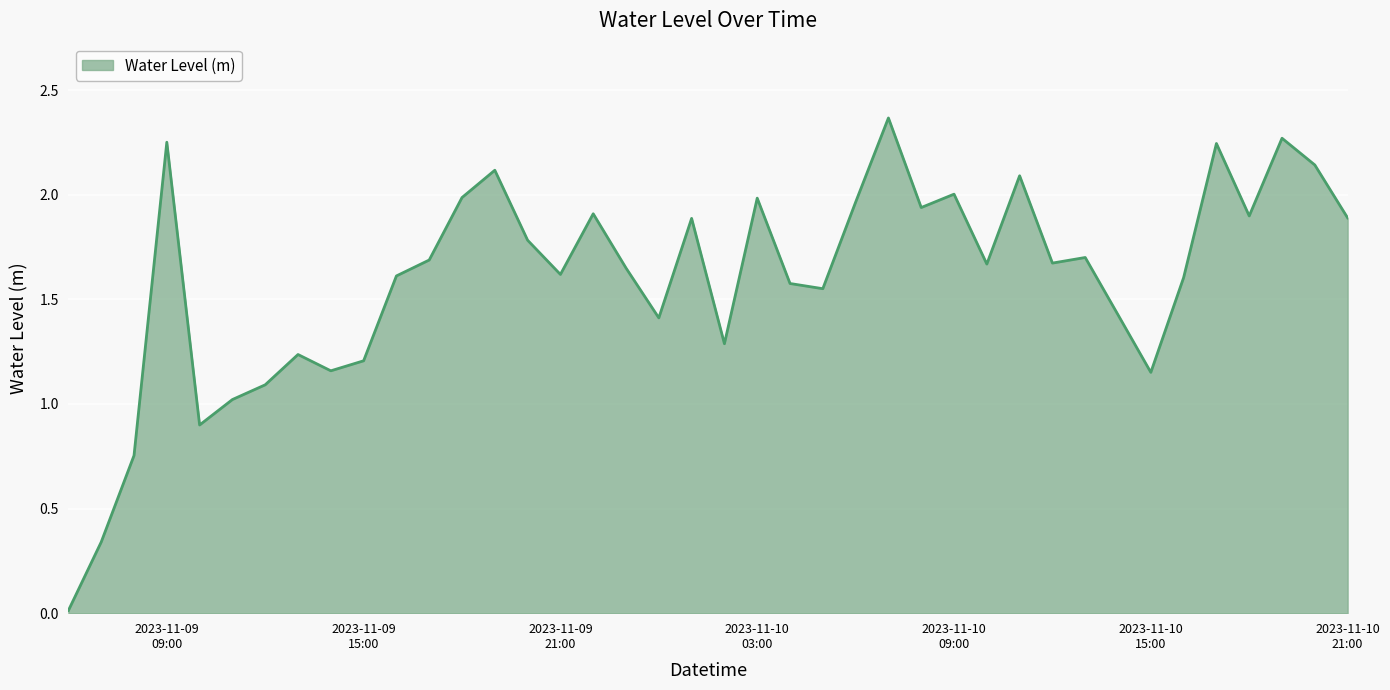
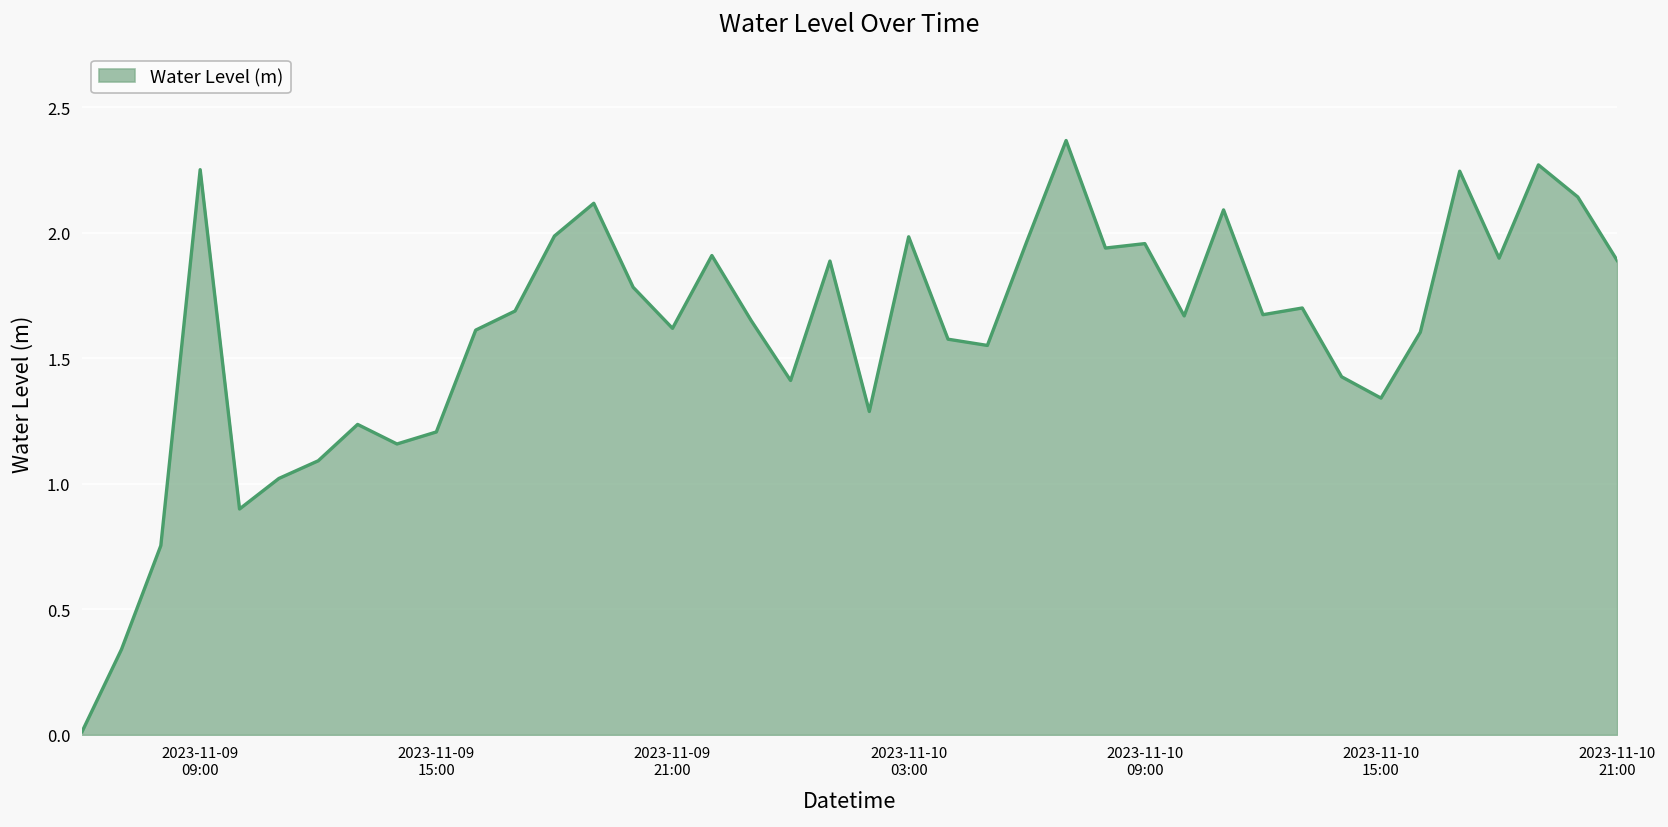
  {
    "2023-11-09 09:00": 2.25,
    "2023-11-09 15:00": 1.21,
    "2023-11-09 21:00": 1.62,
    "2023-11-10 03:00": 1.98,
-   "2023-11-10 09:00": 2.00,
-   "2023-11-10 15:00": 1.15,
+   "2023-11-10 09:00": 1.96,
+   "2023-11-10 15:00": 1.34,
    "2023-11-10 21:00": 1.89
  }
